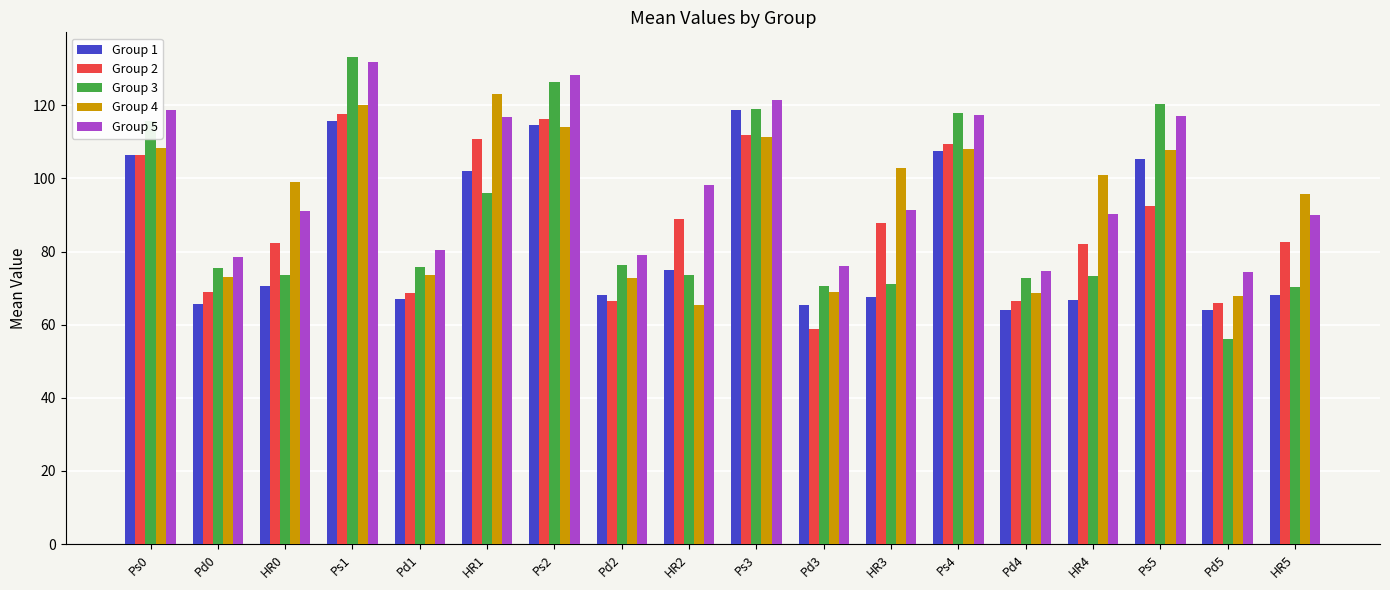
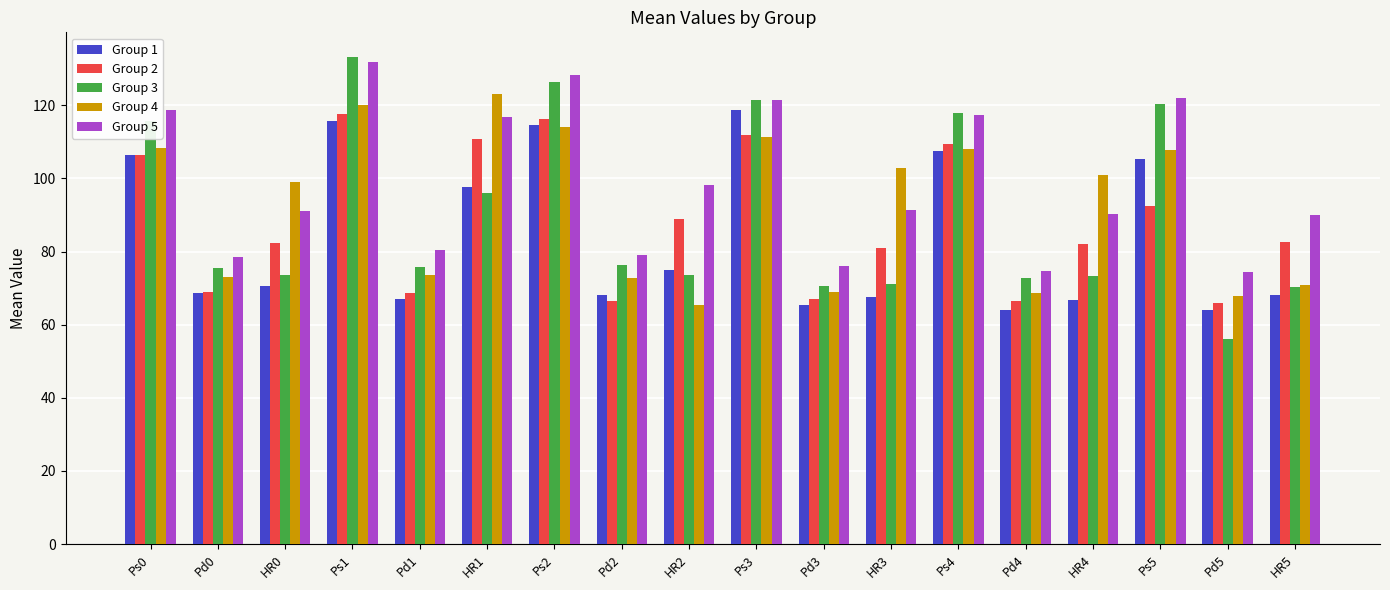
  {
    "Group 1": {
      "Ps0": 106,
-     "Pd0": 66,
+     "Pd0": 69,
      "HR0": 71,
      "Ps1": 116,
      "Pd1": 67,
-     "HR1": 102,
+     "HR1": 98,
      "Ps2": 114,
      "Pd2": 68,
      "HR2": 75,
      "Ps3": 119,
      "Pd3": 65,
      "HR3": 68,
      "Ps4": 107,
      "Pd4": 64,
      "HR4": 67,
      "Ps5": 105,
      "Pd5": 64,
      "HR5": 68
    },
    "Group 2": {
      "Ps0": 107,
      "Pd0": 69,
      "HR0": 82,
      "Ps1": 118,
      "Pd1": 69,
      "HR1": 111,
      "Ps2": 116,
      "Pd2": 66,
      "HR2": 89,
      "Ps3": 112,
-     "Pd3": 59,
-     "HR3": 88,
+     "Pd3": 67,
+     "HR3": 81,
      "Ps4": 110,
      "Pd4": 67,
      "HR4": 82,
      "Ps5": 92,
      "Pd5": 66,
      "HR5": 83
    },
    "Group 3": {
      "Pd0": 75,
      "HR0": 74,
      "Ps1": 133,
      "Pd1": 76,
      "HR1": 96,
      "Ps2": 126,
      "Pd2": 76,
      "HR2": 74,
-     "Ps3": 119,
+     "Ps3": 122,
      "Pd3": 71,
      "HR3": 71,
      "Ps4": 118,
      "Pd4": 73,
      "HR4": 73,
      "Ps5": 120,
      "Pd5": 56,
      "HR5": 70
    },
    "Group 4": {
      "Ps0": 108,
      "Pd0": 73,
      "HR0": 99,
      "Ps1": 120,
      "Pd1": 74,
      "HR1": 123,
      "Ps2": 114,
      "Pd2": 73,
      "HR2": 65,
      "Ps3": 111,
      "Pd3": 69,
      "HR3": 103,
      "Ps4": 108,
      "Pd4": 69,
      "HR4": 101,
      "Ps5": 108,
      "Pd5": 68,
-     "HR5": 96
+     "HR5": 71
    },
    "Group 5": {
      "Ps0": 119,
      "Pd0": 79,
      "HR0": 91,
      "Ps1": 132,
      "Pd1": 80,
      "HR1": 117,
      "Ps2": 128,
      "Pd2": 79,
      "HR2": 98,
      "Ps3": 121,
      "Pd3": 76,
      "HR3": 92,
      "Ps4": 117,
      "Pd4": 75,
      "HR4": 90,
-     "Ps5": 117,
+     "Ps5": 122,
      "Pd5": 74,
      "HR5": 90
    }
  }
